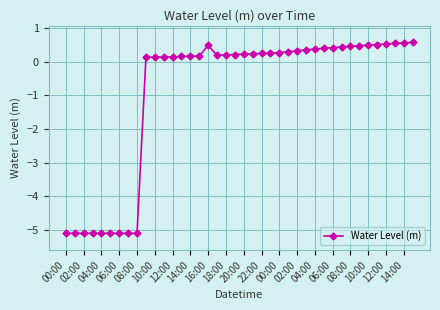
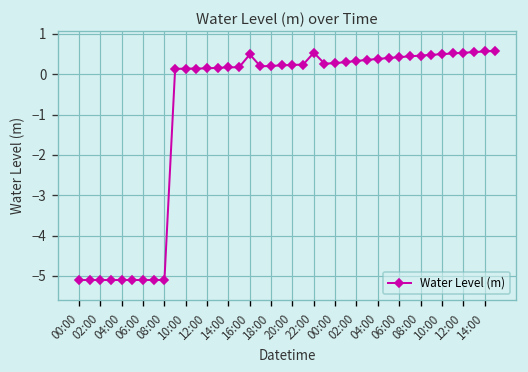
  {
    "16:00": 0.5,
    "18:00": 0.2,
    "20:00": 0.2,
-   "22:00": 0.3
+   "22:00": 0.5
  }
